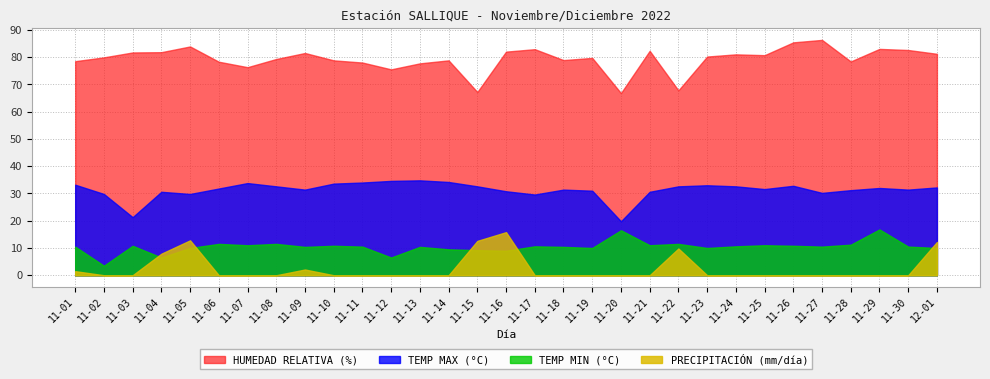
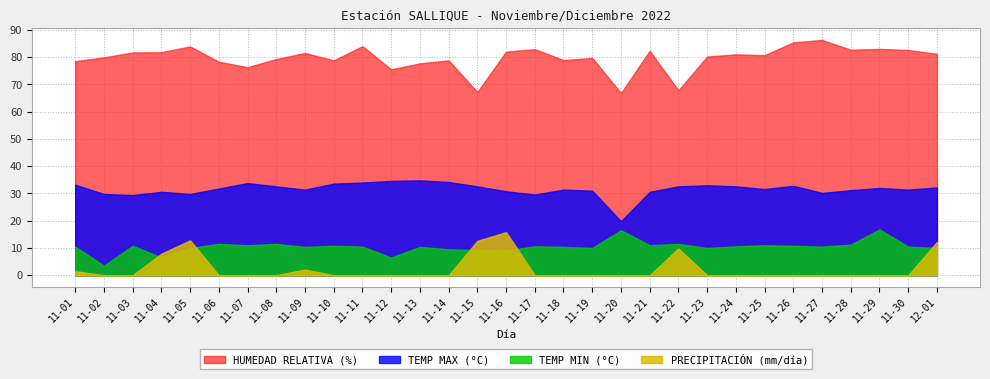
  {
    "HUMEDAD RELATIVA (%)": {
      "11-01": 79,
      "11-02": 80,
      "11-03": 82,
      "11-04": 82,
      "11-05": 84,
      "11-06": 78,
      "11-07": 76,
      "11-08": 79,
      "11-09": 82,
      "11-10": 79,
-     "11-11": 78,
+     "11-11": 84,
      "11-12": 76,
      "11-13": 78,
      "11-14": 79,
      "11-15": 67,
      "11-16": 82,
      "11-17": 83,
      "11-18": 79,
      "11-19": 80,
      "11-20": 67,
      "11-21": 82,
      "11-22": 68,
      "11-23": 80,
      "11-24": 81,
      "11-25": 81,
      "11-26": 85,
      "11-27": 86,
-     "11-28": 78,
+     "11-28": 83,
      "11-29": 83,
      "11-30": 83,
      "12-01": 81
    },
    "TEMP MAX (°C)": {
      "11-01": 33,
      "11-02": 30,
-     "11-03": 21,
+     "11-03": 29,
      "11-04": 31,
      "11-05": 30,
      "11-06": 32,
      "11-07": 34,
      "11-08": 33,
      "11-09": 31,
      "11-10": 34,
      "11-11": 34,
      "11-12": 35,
      "11-13": 35,
      "11-14": 34,
      "11-15": 33,
      "11-16": 31,
      "11-17": 30,
      "11-18": 31,
      "11-19": 31,
      "11-20": 20,
      "11-21": 31,
      "11-22": 33,
      "11-23": 33,
      "11-24": 33,
      "11-25": 32,
      "11-26": 33,
      "11-27": 30,
      "11-28": 31,
      "11-29": 32,
      "11-30": 31,
      "12-01": 32
    },
    "TEMP MIN (°C)": {
      "11-01": 11,
      "11-02": 4,
      "11-03": 11,
      "11-04": 7,
      "11-05": 10,
      "11-06": 12,
      "11-07": 11,
      "11-08": 12,
      "11-09": 10,
      "11-10": 11,
      "11-11": 11,
      "11-12": 7,
      "11-13": 10,
      "11-14": 10,
      "11-15": 9,
      "11-16": 9,
      "11-17": 11,
      "11-18": 10,
      "11-19": 10,
      "11-20": 17,
      "11-21": 11,
      "11-22": 12,
      "11-23": 10,
      "11-24": 11,
      "11-25": 11,
      "11-26": 11,
      "11-27": 11,
      "11-28": 11,
      "11-29": 17,
      "11-30": 11,
      "12-01": 10
    },
    "PRECIPITACIÓN (mm/día)": {
      "11-01": 2,
      "11-02": 0,
      "11-03": 0,
      "11-04": 8,
      "11-05": 13,
      "11-06": 0,
      "11-07": 0,
      "11-08": 0,
      "11-09": 2,
      "11-10": 0,
      "11-11": 0,
      "11-12": 0,
      "11-13": 0,
      "11-14": 0,
      "11-15": 13,
      "11-16": 16,
      "11-17": 0,
      "11-18": 0,
      "11-19": 0,
      "11-20": 0,
      "11-21": 0,
      "11-22": 10,
      "11-23": 0,
      "11-24": 0,
      "11-25": 0,
      "11-26": 0,
      "11-27": 0,
      "11-28": 0,
      "11-29": 0,
      "11-30": 0,
      "12-01": 12
    }
  }
